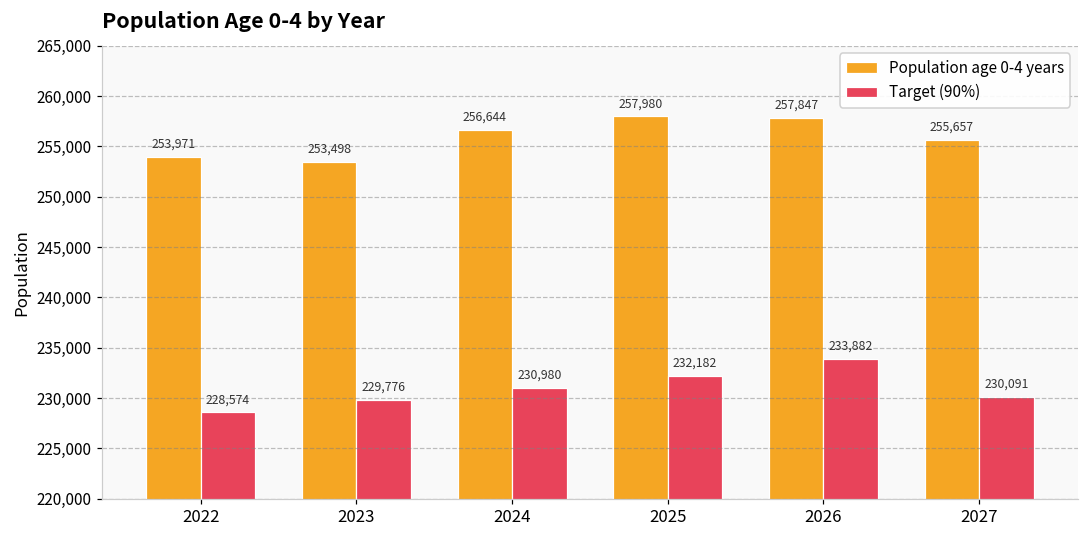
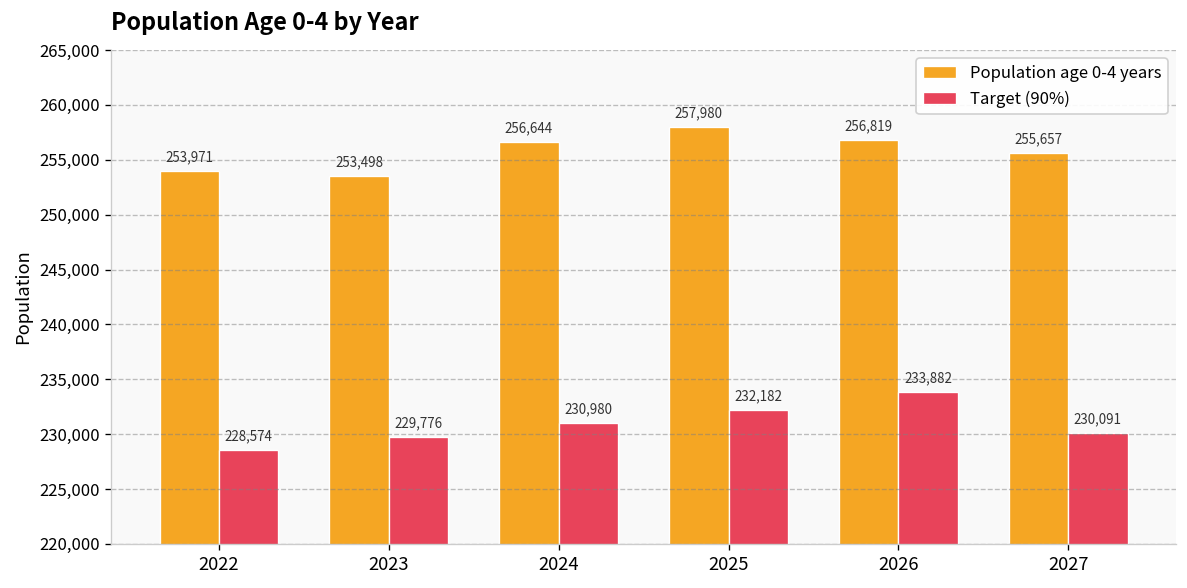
  {
    "Population age 0-4 years": {
      "2022": "253,971",
      "2023": "253,498",
      "2024": "256,644",
      "2025": "257,980",
-     "2026": "257,847",
+     "2026": "256,819",
      "2027": "255,657"
    },
    "Target (90%)": {
      "2022": "228,574",
      "2023": "229,776",
      "2024": "230,980",
      "2025": "232,182",
      "2026": "233,882",
      "2027": "230,091"
    }
  }
